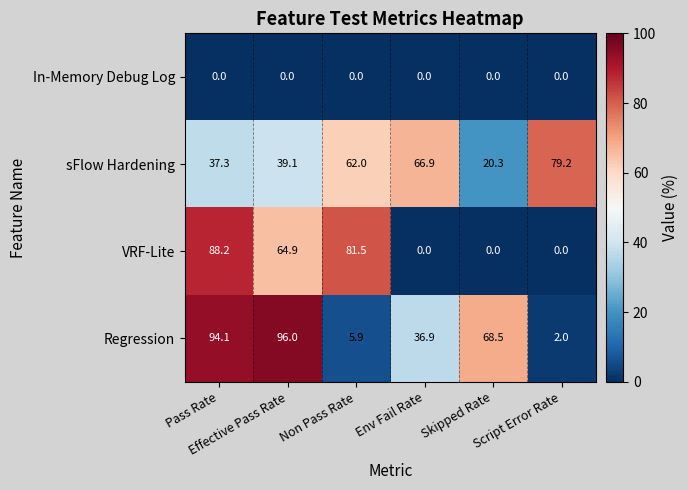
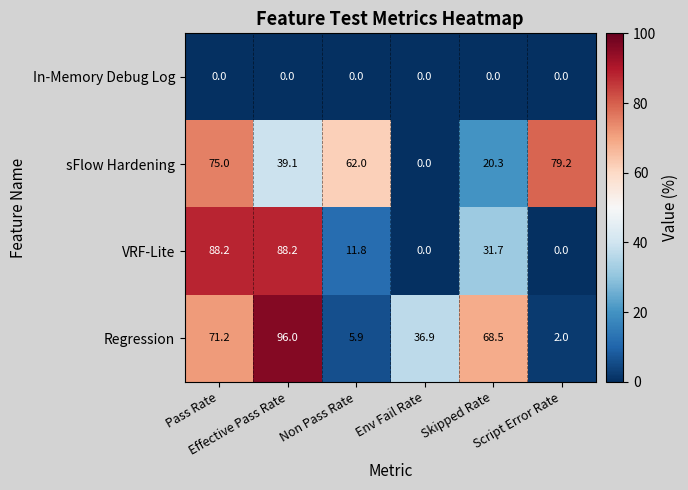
  {
    "In-Memory Debug Log": {
      "Pass Rate": 0.0,
      "Effective Pass Rate": 0.0,
      "Non Pass Rate": 0.0,
      "Env Fail Rate": 0.0,
      "Skipped Rate": 0.0,
      "Script Error Rate": 0.0
    },
    "sFlow Hardening": {
-     "Pass Rate": 37.3,
+     "Pass Rate": 75.0,
      "Effective Pass Rate": 39.1,
      "Non Pass Rate": 62.0,
-     "Env Fail Rate": 66.9,
+     "Env Fail Rate": 0.0,
      "Skipped Rate": 20.3,
      "Script Error Rate": 79.2
    },
    "VRF-Lite": {
      "Pass Rate": 88.2,
-     "Effective Pass Rate": 64.9,
-     "Non Pass Rate": 81.5,
+     "Effective Pass Rate": 88.2,
+     "Non Pass Rate": 11.8,
      "Env Fail Rate": 0.0,
-     "Skipped Rate": 0.0,
+     "Skipped Rate": 31.7,
      "Script Error Rate": 0.0
    },
    "Regression": {
-     "Pass Rate": 94.1,
+     "Pass Rate": 71.2,
      "Effective Pass Rate": 96.0,
      "Non Pass Rate": 5.9,
      "Env Fail Rate": 36.9,
      "Skipped Rate": 68.5,
      "Script Error Rate": 2.0
    }
  }
